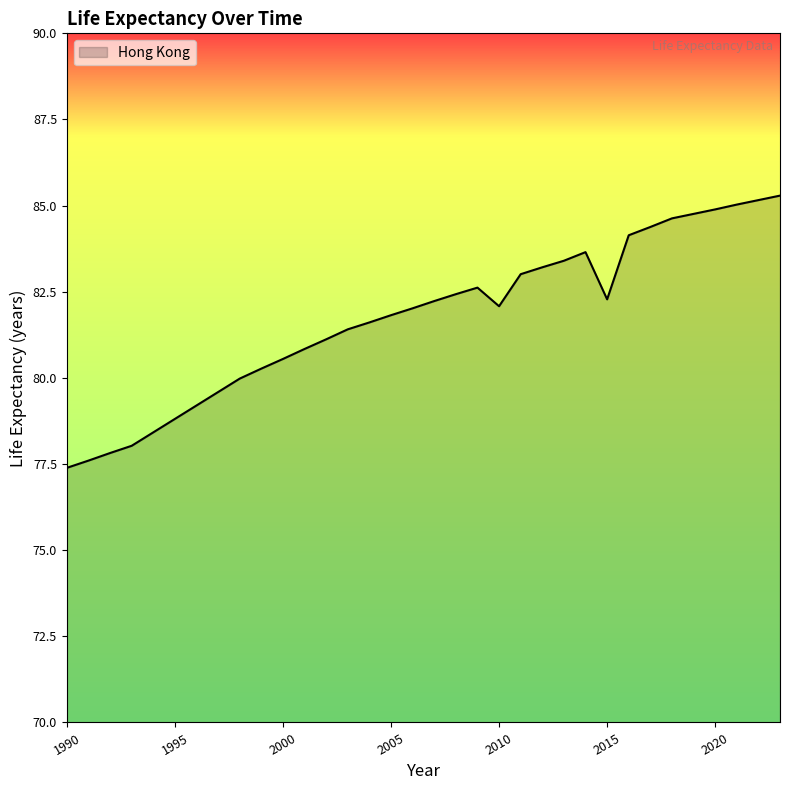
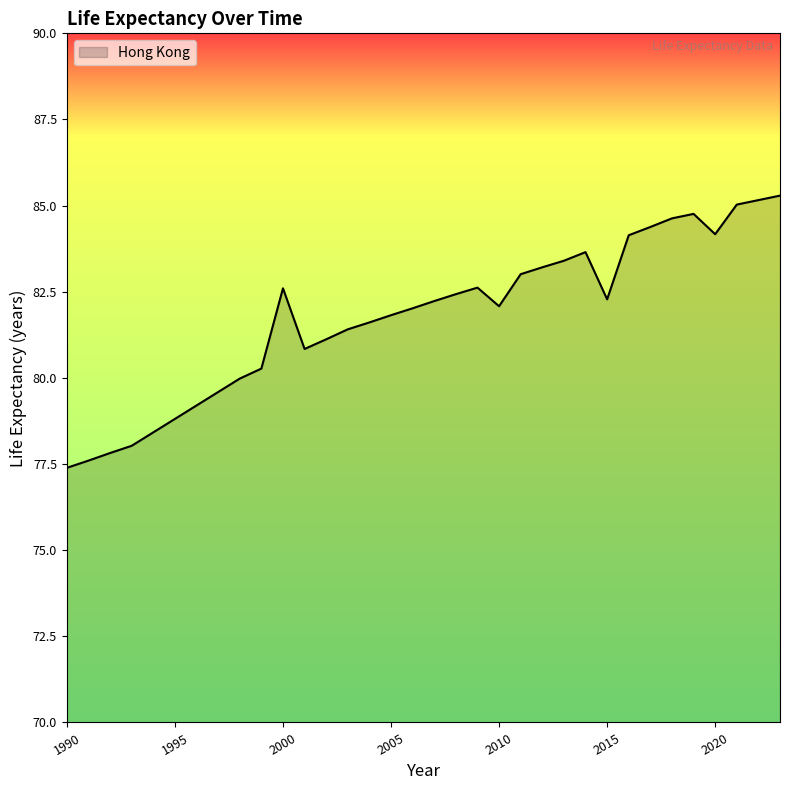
  {
    "1990": 77.4,
    "1995": 78.8,
-   "2000": 80.6,
+   "2000": 82.6,
    "2005": 81.8,
    "2010": 82.1,
    "2015": 82.3,
-   "2020": 84.9
+   "2020": 84.2
  }
